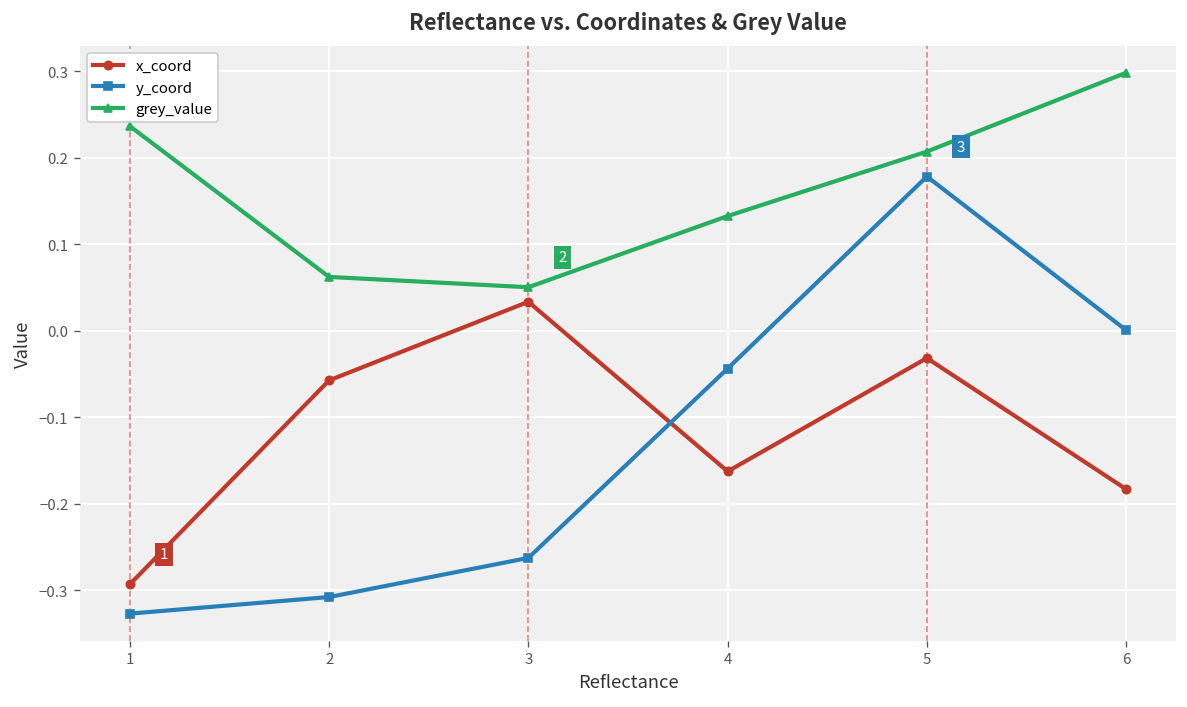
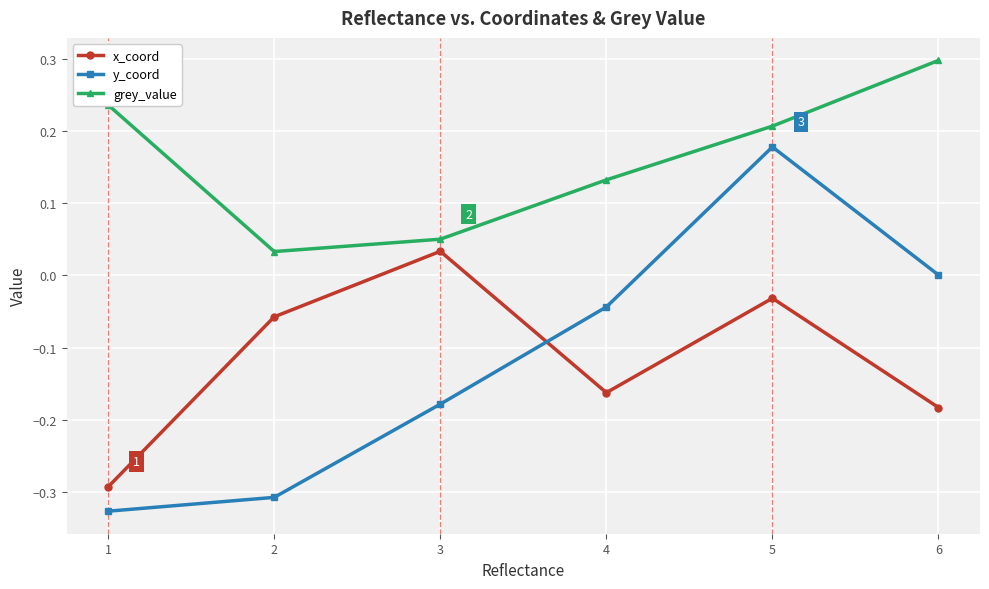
  {
    "x_coord": {
      "1": -0.29,
      "2": -0.06,
      "3": 0.03,
      "4": -0.16,
      "5": -0.03,
      "6": -0.18
    },
    "y_coord": {
      "1": -0.33,
      "2": -0.31,
-     "3": -0.26,
+     "3": -0.18,
      "4": -0.04,
      "5": 0.18,
      "6": 0.00
    },
    "grey_value": {
-     "2": 0.06,
+     "2": 0.03,
      "3": 0.05,
      "4": 0.13,
      "6": 0.30
    }
  }
